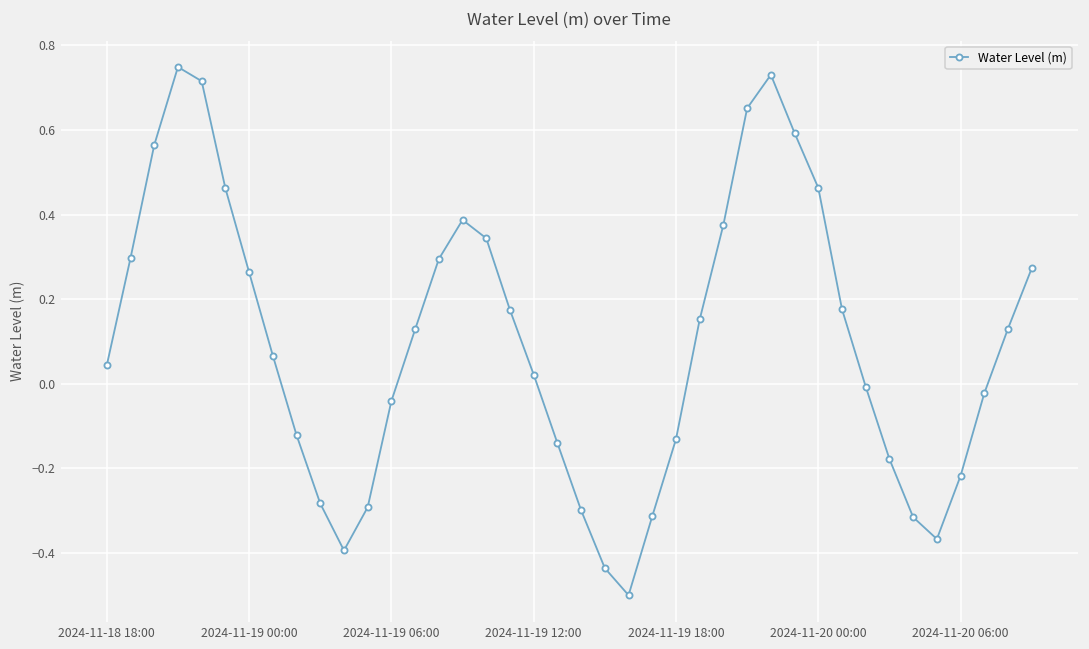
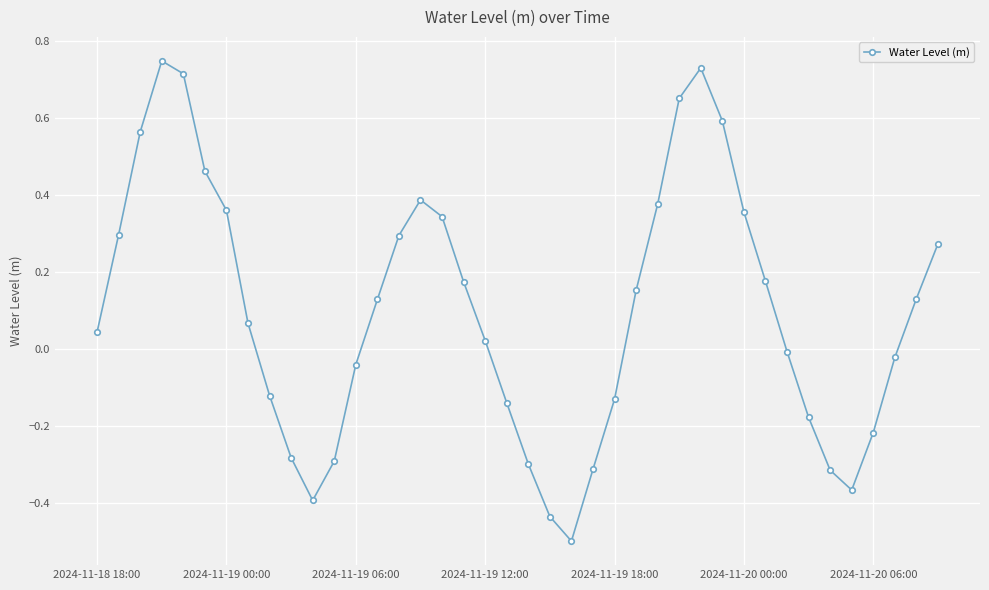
  {
    "2024-11-18 18:00": 0.04,
-   "2024-11-19 00:00": 0.26,
+   "2024-11-19 00:00": 0.36,
    "2024-11-19 06:00": -0.04,
    "2024-11-19 12:00": 0.02,
    "2024-11-19 18:00": -0.13,
-   "2024-11-20 00:00": 0.46,
+   "2024-11-20 00:00": 0.36,
    "2024-11-20 06:00": -0.22
  }
